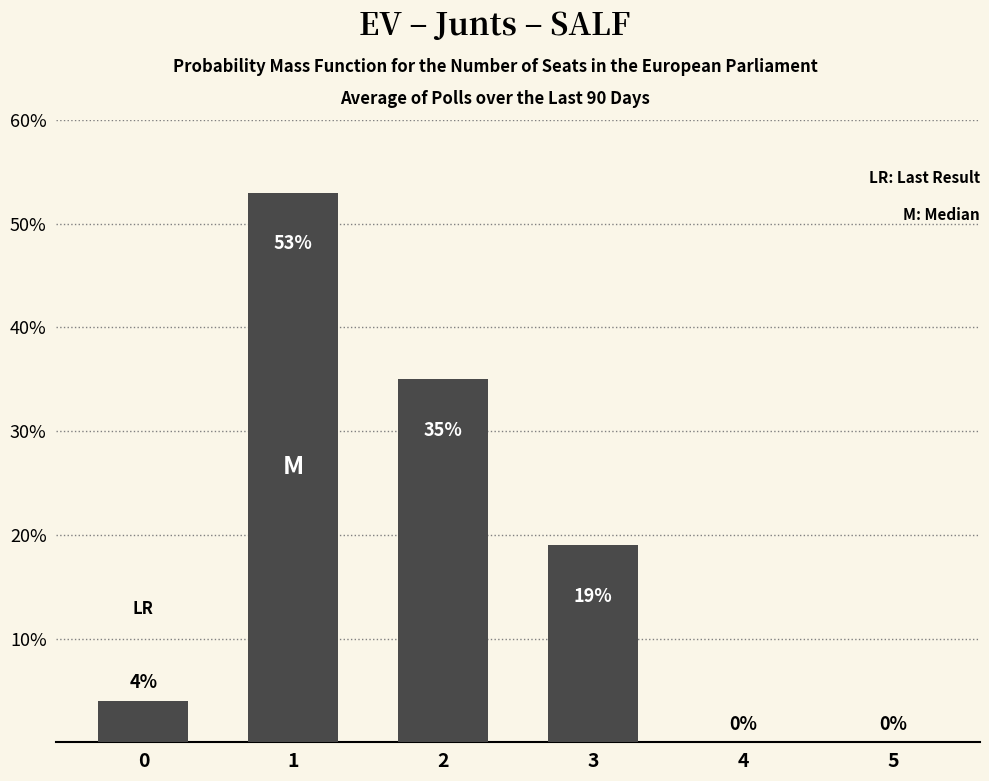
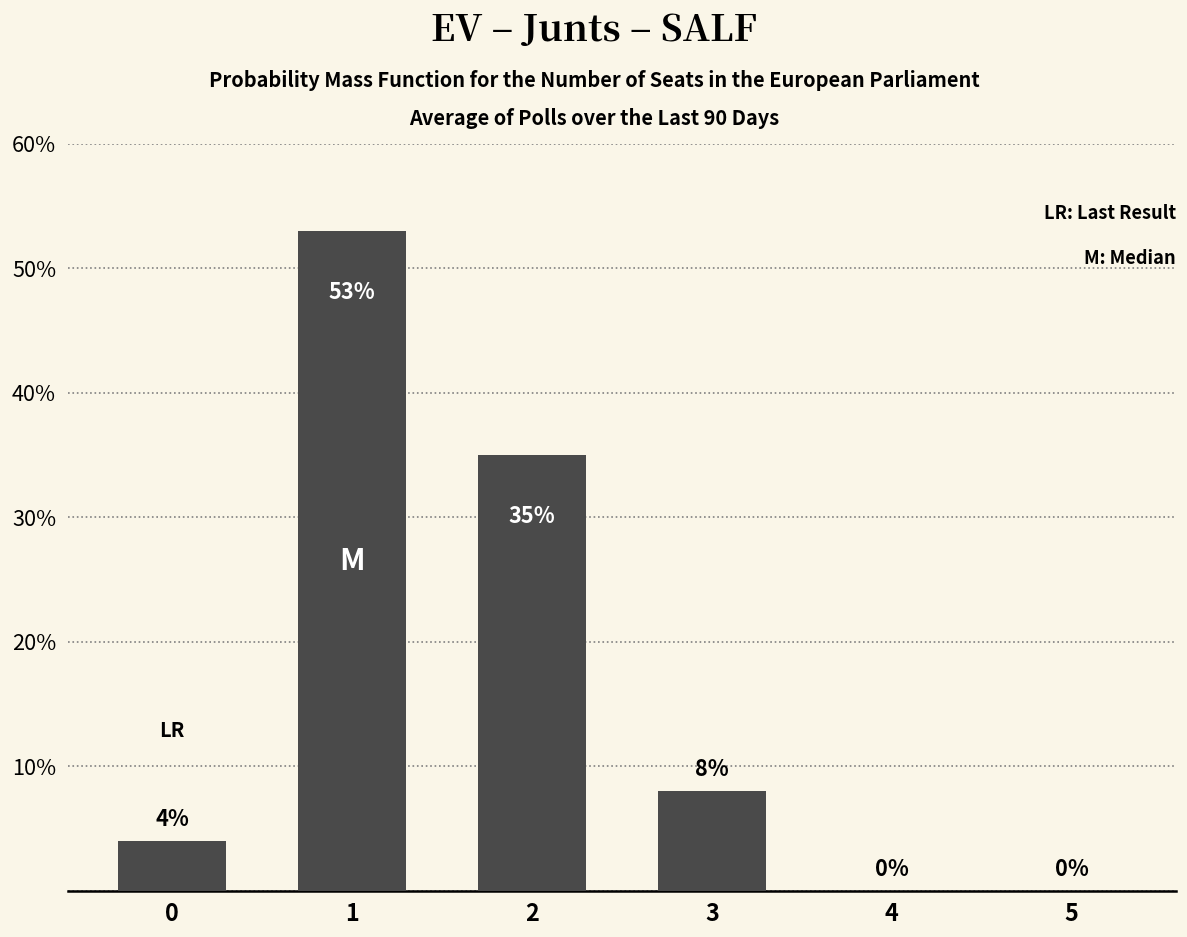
  {
    "0": "4%",
    "1": "53%",
    "2": "35%",
-   "3": "19%",
+   "3": "8%",
    "4": "0%",
    "5": "0%"
  }
